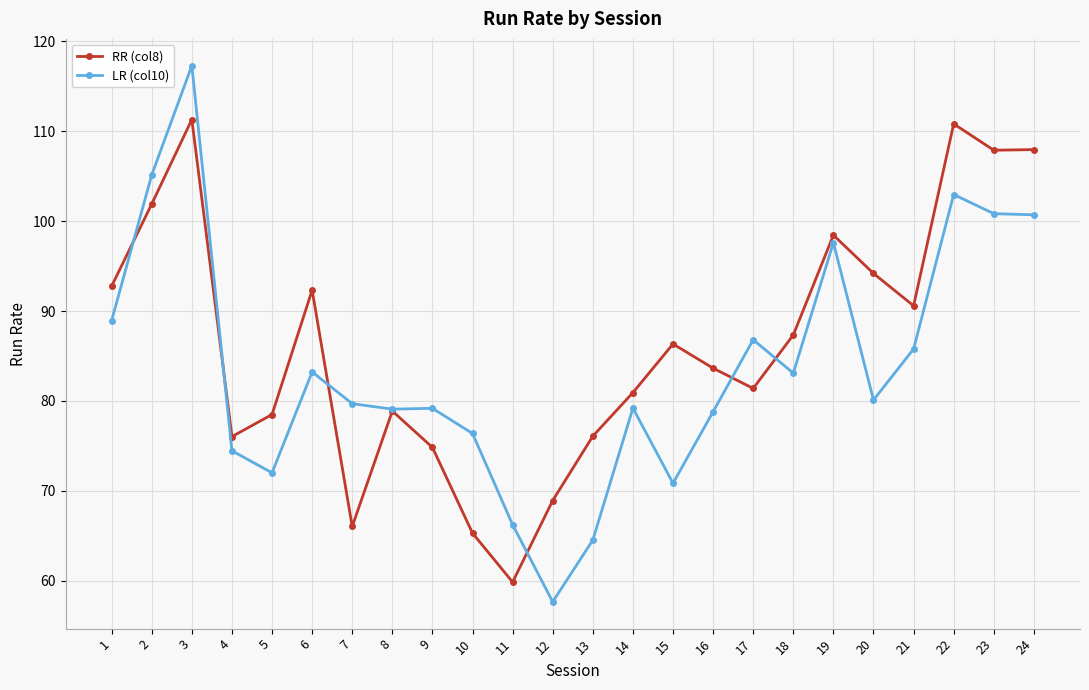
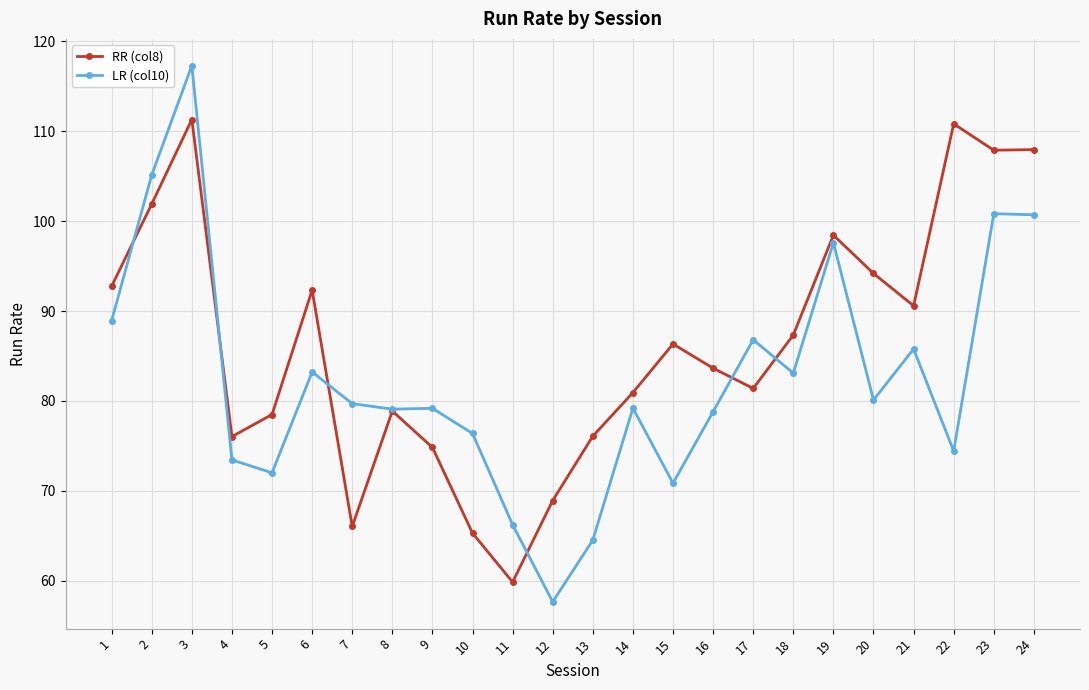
  {
    "RR (col8)": {
      "1": 93,
      "2": 102,
      "3": 111,
      "4": 76,
      "5": 78,
      "6": 92,
      "7": 66,
      "9": 75,
      "10": 65,
      "11": 60,
      "12": 69,
      "13": 76,
      "14": 81,
      "15": 86,
      "16": 84,
      "17": 81,
      "18": 87,
      "19": 98,
      "20": 94,
      "21": 91,
      "22": 111,
      "23": 108,
      "24": 108
    },
    "LR (col10)": {
      "1": 89,
      "2": 105,
      "3": 117,
-     "4": 74,
+     "4": 73,
      "5": 72,
      "6": 83,
      "7": 80,
      "9": 79,
      "10": 76,
      "11": 66,
      "12": 58,
      "13": 65,
      "14": 79,
      "15": 71,
      "16": 79,
      "17": 87,
      "18": 83,
      "19": 98,
      "20": 80,
      "21": 86,
-     "22": 103,
+     "22": 74,
      "23": 101,
      "24": 101
    }
  }
